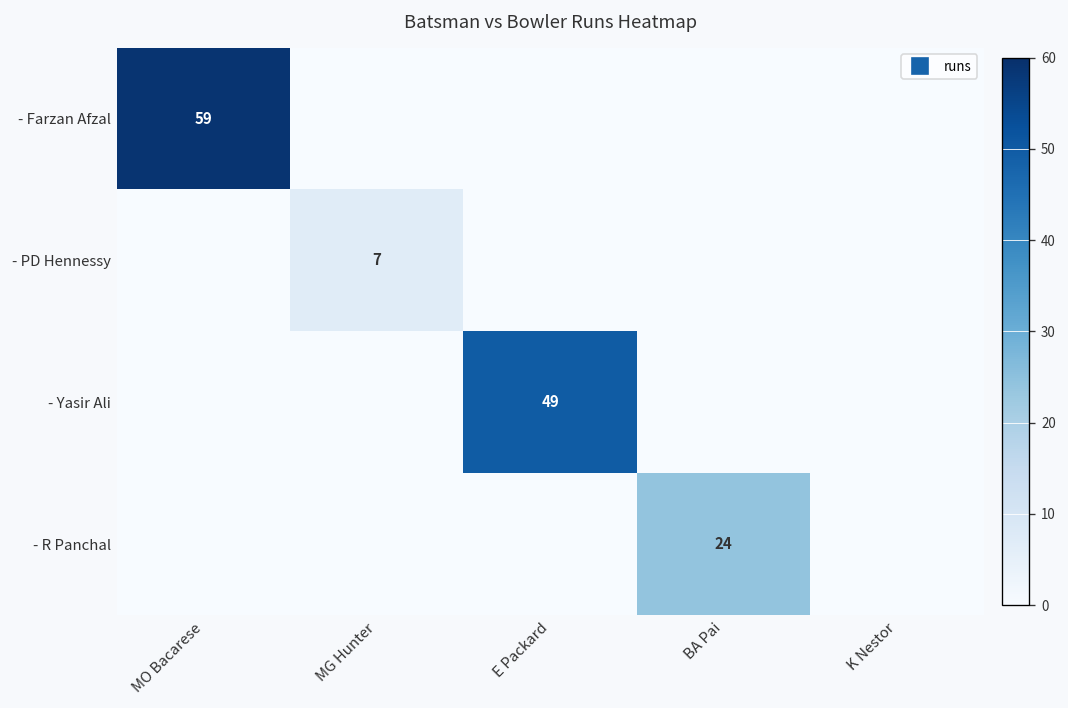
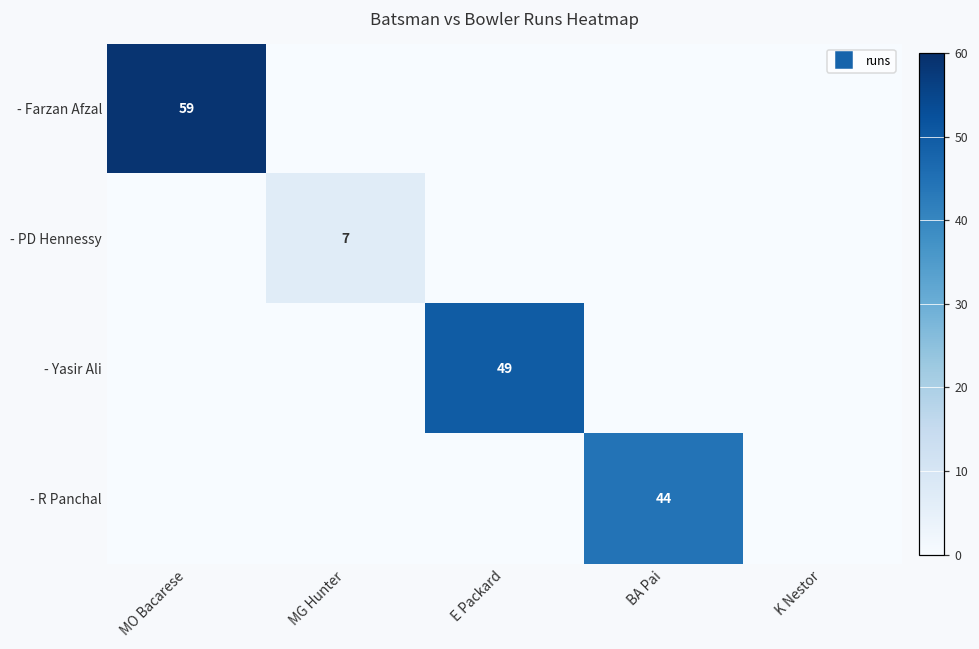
  {
    "- Farzan Afzal": {
      "MO Bacarese": 59
    },
    "- PD Hennessy": {
      "MG Hunter": 7
    },
    "- Yasir Ali": {
      "E Packard": 49
    },
    "- R Panchal": {
-     "BA Pai": 24
+     "BA Pai": 44
    }
  }
